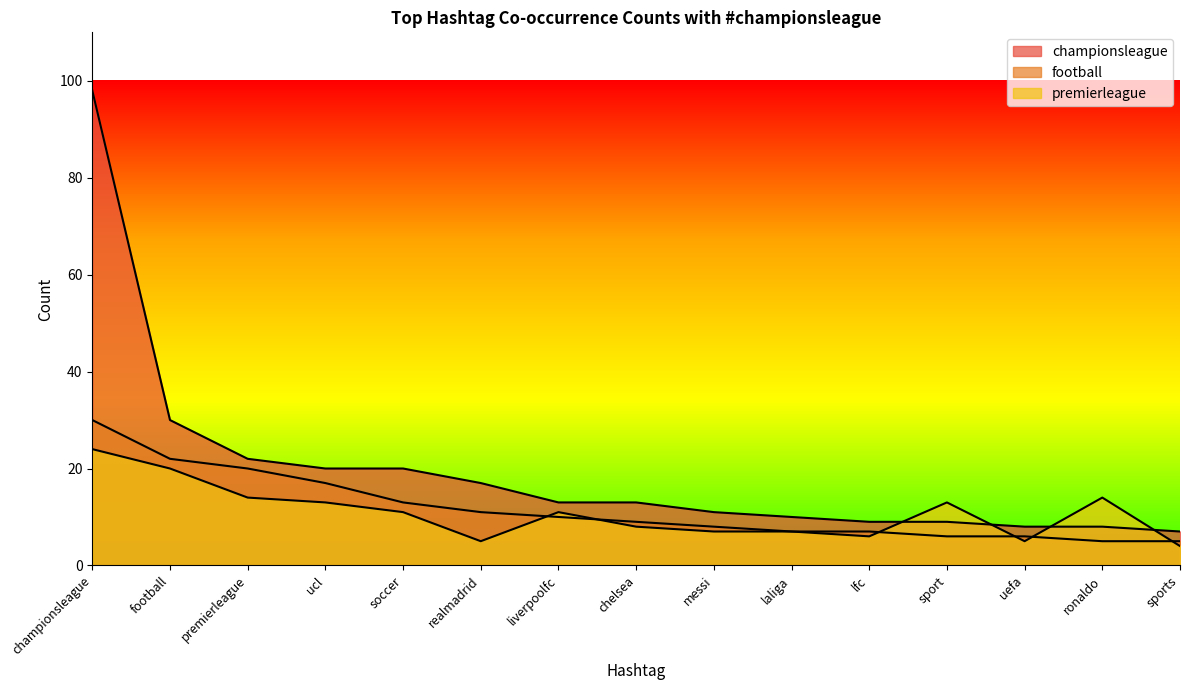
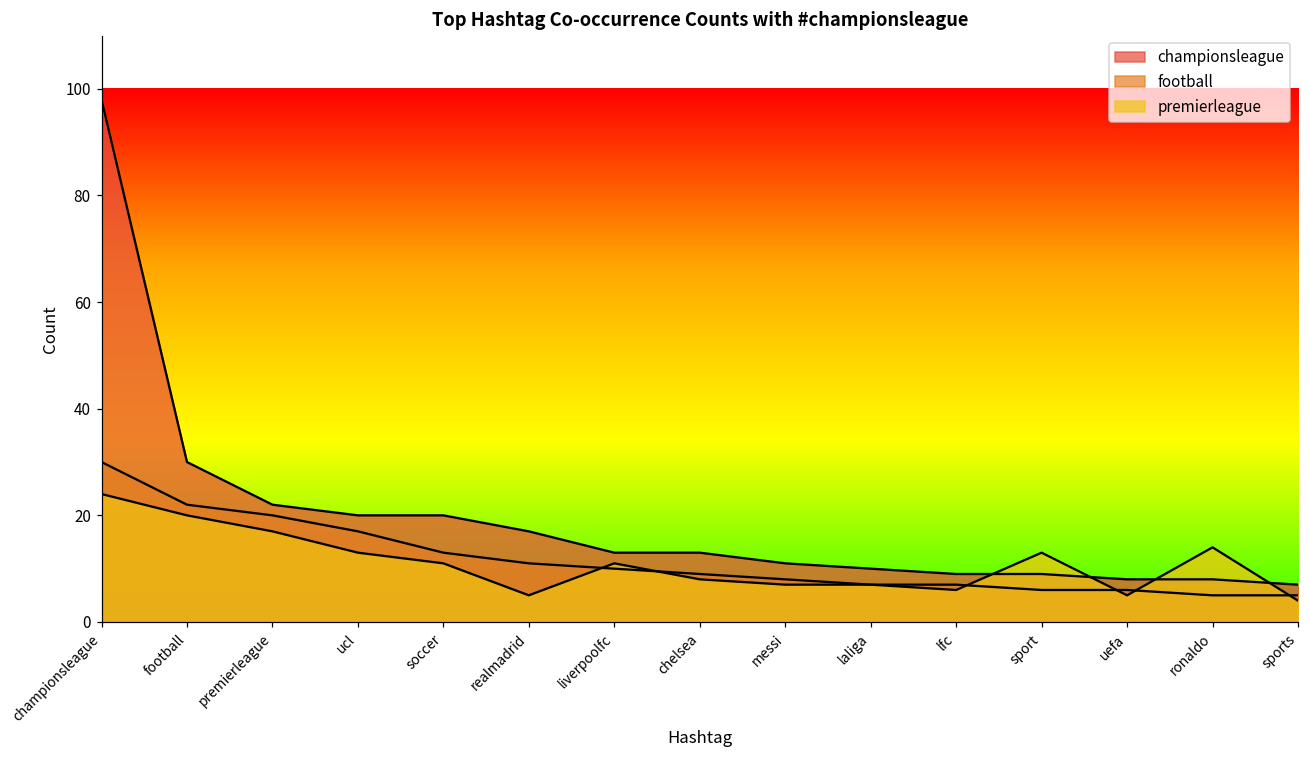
  {
    "premierleague": {
      "championsleague": 24,
      "football": 20,
-     "premierleague": 14,
+     "premierleague": 17,
      "ucl": 13,
      "soccer": 11,
      "liverpoolfc": 11,
      "chelsea": 8,
      "messi": 7,
      "lfc": 6,
      "sport": 13,
      "ronaldo": 14
    }
  }
